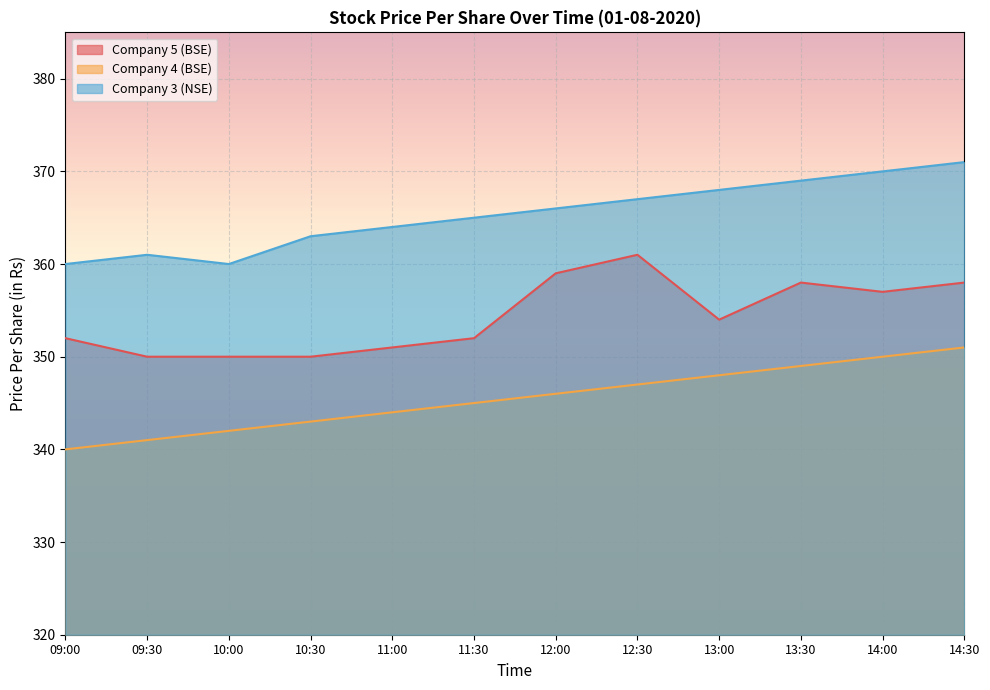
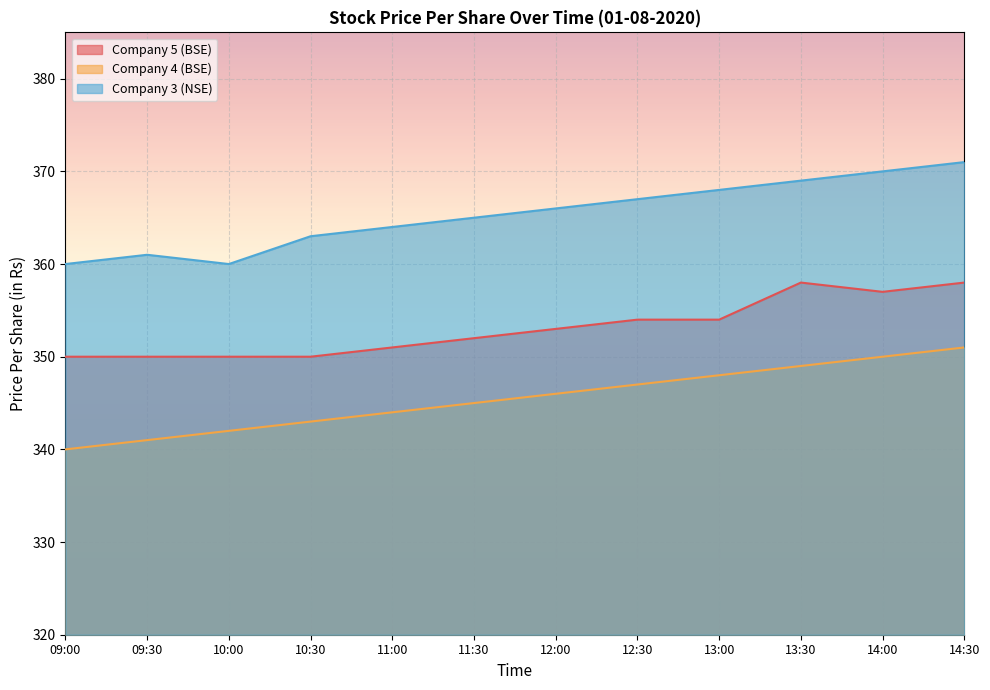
  {
    "Company 5 (BSE)": {
-     "09:00": 352,
+     "09:00": 350,
      "09:30": 350,
      "10:00": 350,
      "10:30": 350,
      "11:00": 351,
      "11:30": 352,
-     "12:00": 359,
-     "12:30": 361,
+     "12:00": 353,
+     "12:30": 354,
      "13:00": 354,
      "13:30": 358,
      "14:00": 357,
      "14:30": 358
    },
    "Company 4 (BSE)": {
      "09:00": 340,
      "09:30": 341,
      "10:00": 342,
      "10:30": 343,
      "11:00": 344,
      "11:30": 345,
      "12:00": 346,
      "12:30": 347,
      "13:00": 348,
      "13:30": 349,
      "14:00": 350,
      "14:30": 351
    },
    "Company 3 (NSE)": {
      "09:00": 360,
      "09:30": 361,
      "10:00": 360,
      "10:30": 363,
      "11:00": 364,
      "11:30": 365,
      "12:00": 366,
      "12:30": 367,
      "13:00": 368,
      "13:30": 369,
      "14:00": 370,
      "14:30": 371
    }
  }
